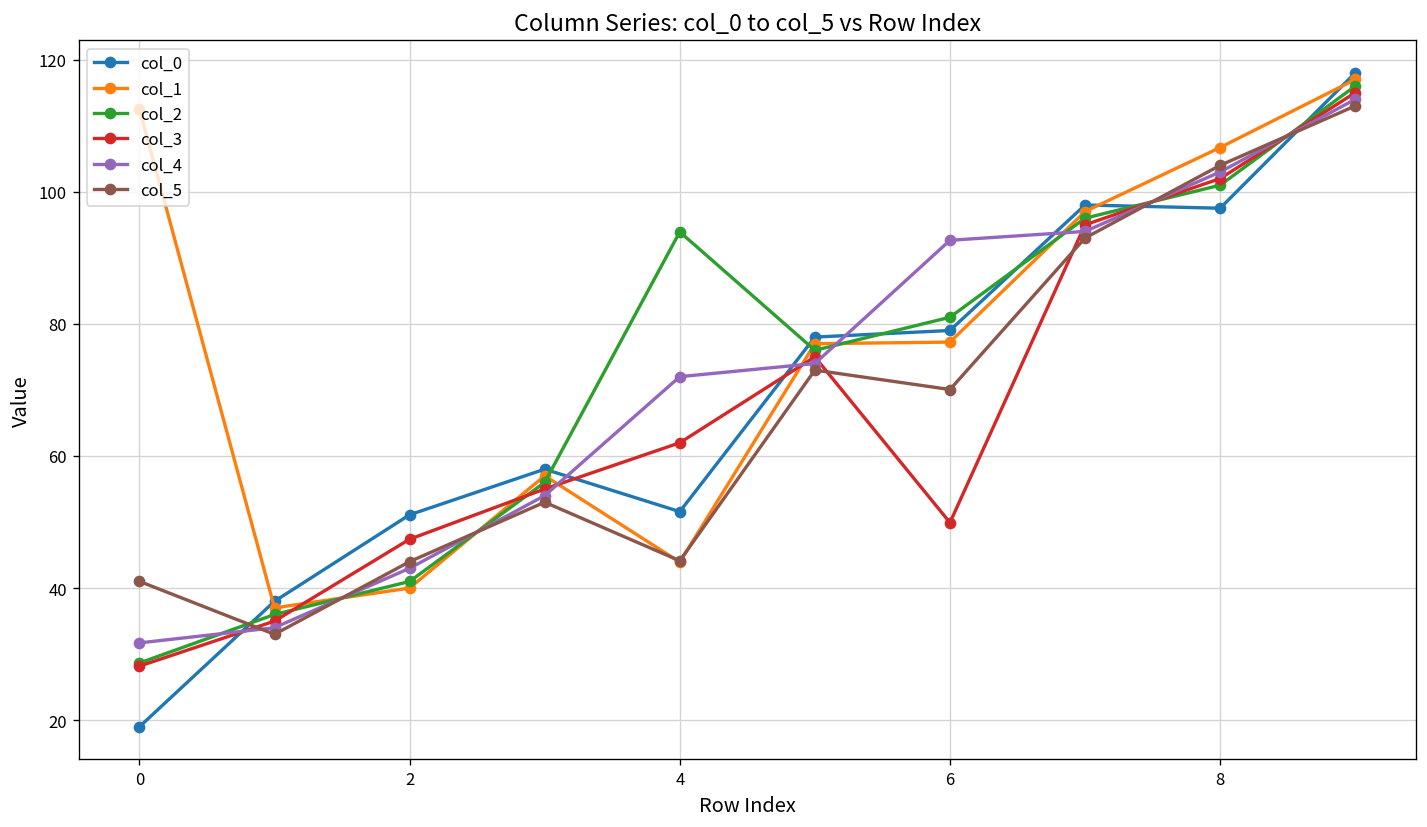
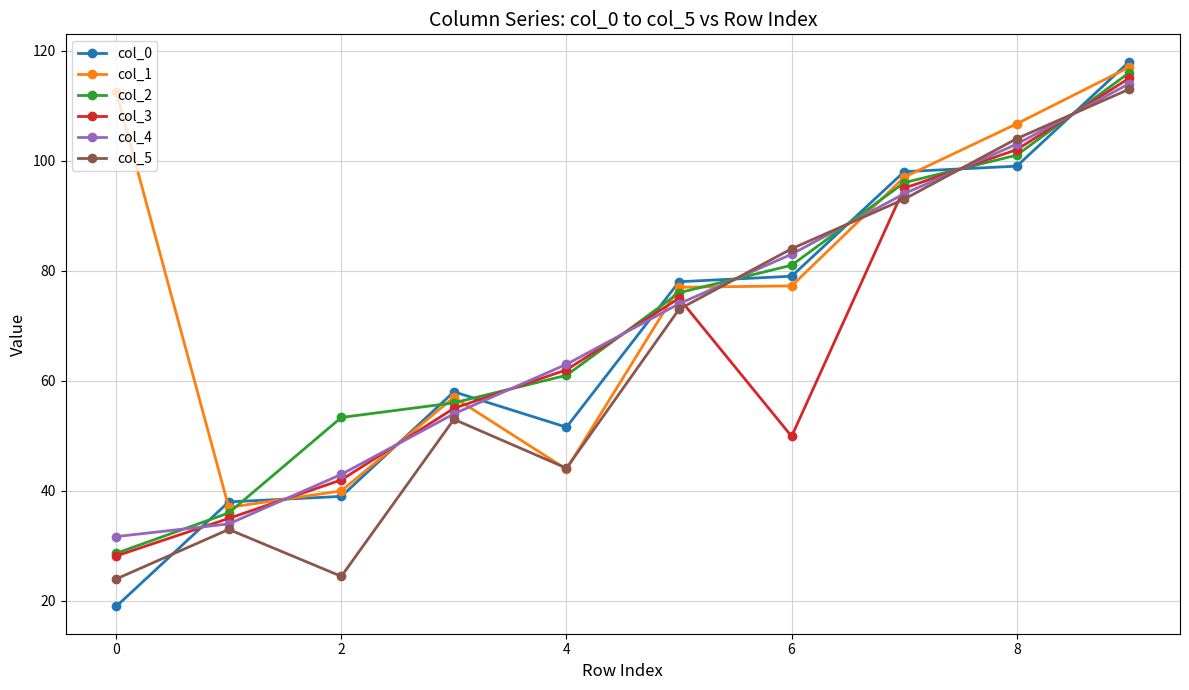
  {
    "col_0": {
      "0": 19,
-     "2": 51,
+     "2": 39,
      "4": 52,
      "6": 79,
-     "8": 98
+     "8": 99
    },
    "col_1": {
      "2": 40,
      "6": 77,
      "8": 107
    },
    "col_2": {
      "0": 29,
-     "2": 41,
-     "4": 94,
+     "2": 53,
+     "4": 61,
      "6": 81,
      "8": 101
    },
    "col_3": {
      "0": 28,
-     "2": 47,
+     "2": 42,
      "4": 62,
      "6": 50,
      "8": 102
    },
    "col_4": {
      "0": 32,
      "2": 43,
-     "4": 72,
-     "6": 93,
+     "4": 63,
+     "6": 83,
      "8": 103
    },
    "col_5": {
-     "0": 41,
-     "2": 44,
-     "6": 70,
+     "0": 24,
+     "2": 24,
+     "6": 84,
      "8": 104
    }
  }
